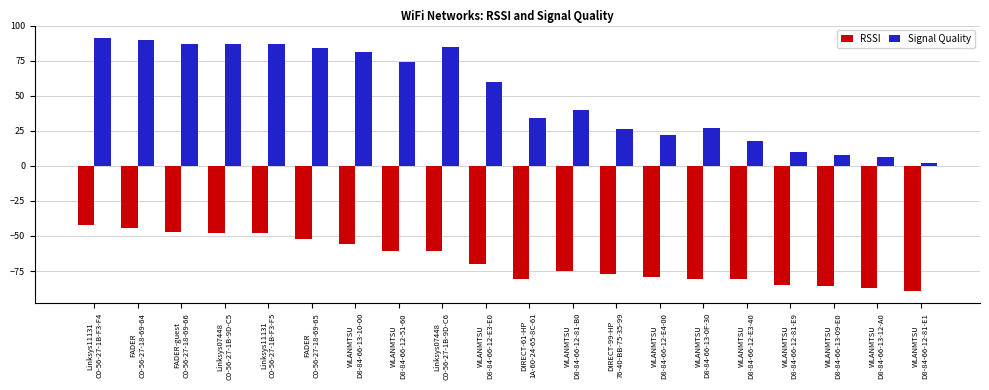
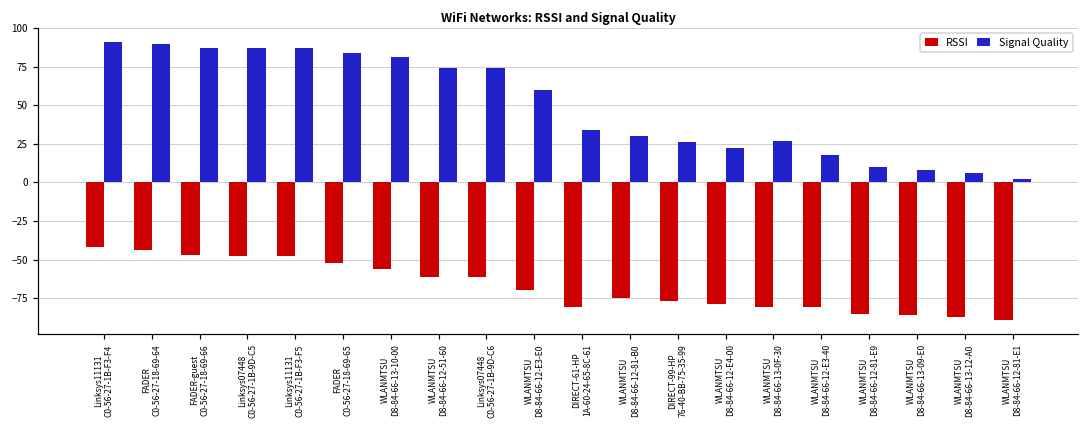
  {
    "RSSI": {
      "Linksys11131 C0-56-27-1B-F3-F4": -42,
      "FADER C0-56-27-18-69-64": -44,
      "FADER-guest C0-56-27-18-69-66": -47,
      "Linksys07448 C0-56-27-1B-9D-C5": -48,
      "Linksys11131 C0-56-27-1B-F3-F5": -48,
      "FADER C0-56-27-18-69-65": -52,
      "WLANMTSU D8-84-66-13-10-00": -56,
      "WLANMTSU D8-84-66-12-51-60": -61,
      "Linksys07448 C0-56-27-1B-9D-C6": -61,
      "WLANMTSU D8-84-66-12-E3-E0": -70,
      "DIRECT-61-HP 1A-60-24-65-8C-61": -81,
      "WLANMTSU D8-84-66-12-81-B0": -75,
      "DIRECT-99-HP 76-40-BB-75-35-99": -77,
      "WLANMTSU D8-84-66-12-E4-00": -79,
      "WLANMTSU D8-84-66-13-0F-30": -81,
      "WLANMTSU D8-84-66-12-E3-40": -81,
      "WLANMTSU D8-84-66-12-81-E9": -85,
      "WLANMTSU D8-84-66-13-09-E0": -86,
      "WLANMTSU D8-84-66-13-12-A0": -87,
      "WLANMTSU D8-84-66-12-81-E1": -89
    },
    "Signal Quality": {
      "Linksys11131 C0-56-27-1B-F3-F4": 91,
      "FADER C0-56-27-18-69-64": 90,
      "FADER-guest C0-56-27-18-69-66": 87,
      "Linksys07448 C0-56-27-1B-9D-C5": 87,
      "Linksys11131 C0-56-27-1B-F3-F5": 87,
      "FADER C0-56-27-18-69-65": 84,
      "WLANMTSU D8-84-66-13-10-00": 81,
      "WLANMTSU D8-84-66-12-51-60": 74,
-     "Linksys07448 C0-56-27-1B-9D-C6": 85,
+     "Linksys07448 C0-56-27-1B-9D-C6": 74,
      "WLANMTSU D8-84-66-12-E3-E0": 60,
      "DIRECT-61-HP 1A-60-24-65-8C-61": 34,
-     "WLANMTSU D8-84-66-12-81-B0": 40,
+     "WLANMTSU D8-84-66-12-81-B0": 30,
      "DIRECT-99-HP 76-40-BB-75-35-99": 26,
      "WLANMTSU D8-84-66-12-E4-00": 22,
      "WLANMTSU D8-84-66-13-0F-30": 27,
      "WLANMTSU D8-84-66-12-E3-40": 18,
      "WLANMTSU D8-84-66-12-81-E9": 10,
      "WLANMTSU D8-84-66-13-09-E0": 8,
      "WLANMTSU D8-84-66-13-12-A0": 6,
      "WLANMTSU D8-84-66-12-81-E1": 2
    }
  }
